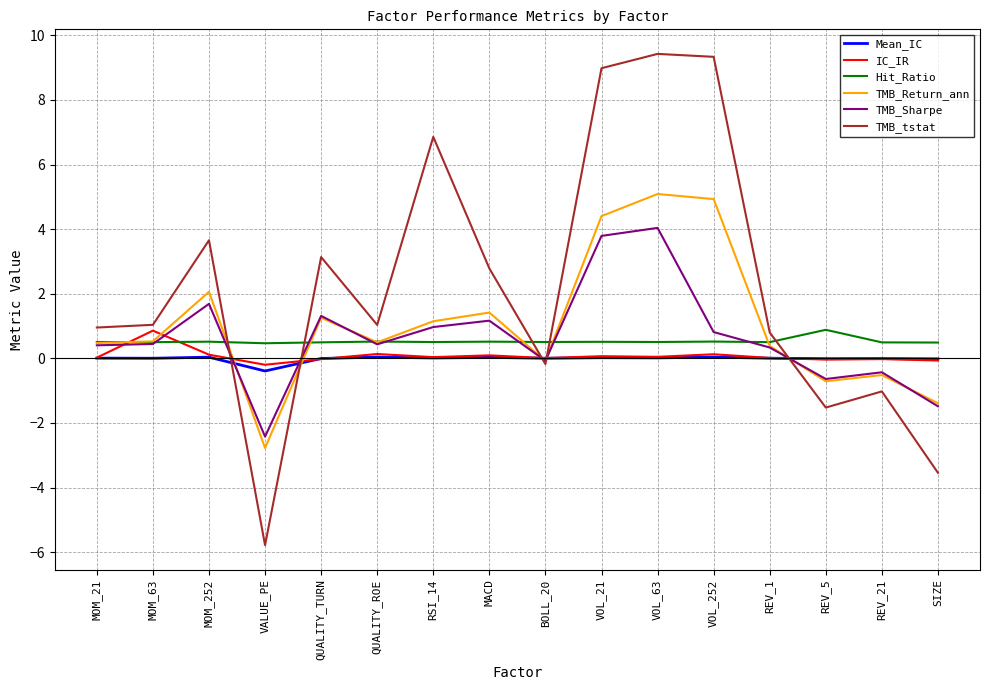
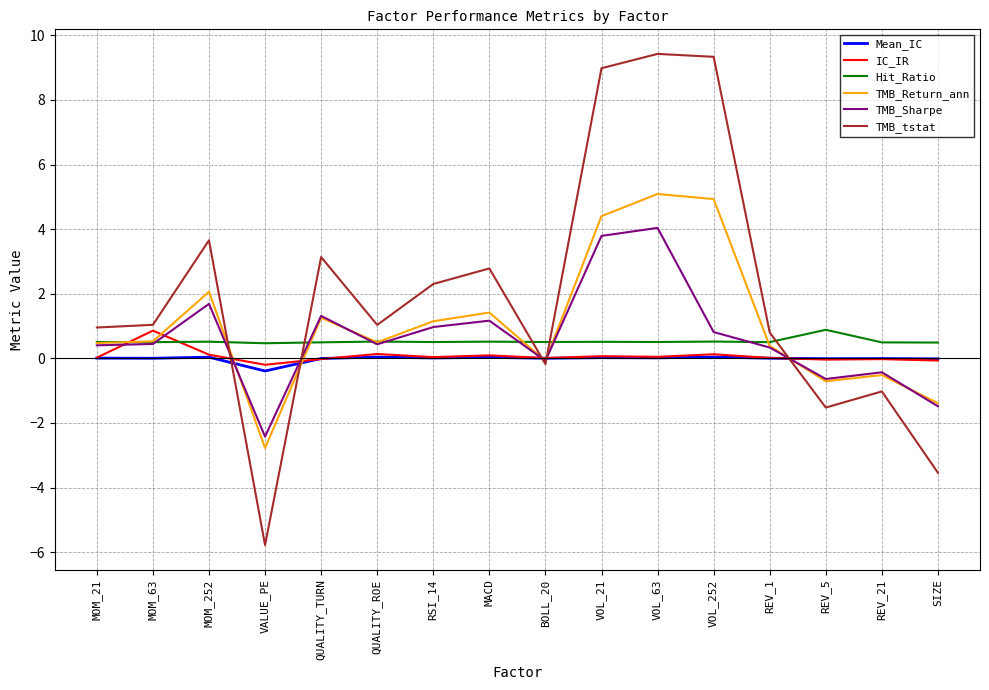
  {
    "Mean_IC": {
      "MOM_63": 0.0,
      "VALUE_PE": -0.4,
      "QUALITY_ROE": 0.0,
      "VOL_252": 0.0
    },
    "IC_IR": {
      "MOM_63": 0.9,
      "VALUE_PE": -0.2,
      "QUALITY_ROE": 0.1,
      "VOL_252": 0.1
    },
    "Hit_Ratio": {
      "MOM_252": 0.5,
      "VALUE_PE": 0.5,
      "QUALITY_TURN": 0.5,
      "RSI_14": 0.5,
      "MACD": 0.5,
      "BOLL_20": 0.5,
      "VOL_21": 0.5,
      "VOL_63": 0.5,
      "VOL_252": 0.5,
      "REV_1": 0.5,
      "REV_5": 0.9,
      "REV_21": 0.5,
      "SIZE": 0.5
    },
    "TMB_Return_ann": {
      "MOM_252": 2.1,
      "VALUE_PE": -2.8,
      "RSI_14": 1.1,
      "MACD": 1.4,
      "VOL_21": 4.4,
      "VOL_63": 5.1,
      "VOL_252": 4.9,
      "REV_21": -0.5,
      "SIZE": -1.4
    },
    "TMB_Sharpe": {
      "MOM_252": 1.7,
      "VALUE_PE": -2.4,
      "RSI_14": 1.0,
      "MACD": 1.2,
      "VOL_21": 3.8,
      "VOL_63": 4.0,
      "VOL_252": 0.8,
      "REV_21": -0.4,
      "SIZE": -1.5
    },
    "TMB_tstat": {
      "MOM_21": 1.0,
      "MOM_63": 1.0,
      "MOM_252": 3.7,
      "VALUE_PE": -5.8,
      "QUALITY_TURN": 3.1,
      "QUALITY_ROE": 1.0,
-     "RSI_14": 6.9,
+     "RSI_14": 2.3,
      "MACD": 2.8,
      "BOLL_20": -0.2,
      "VOL_21": 9.0,
      "VOL_63": 9.4,
      "VOL_252": 9.3,
      "REV_1": 0.8,
      "REV_5": -1.5,
      "REV_21": -1.0,
      "SIZE": -3.5
    }
  }
